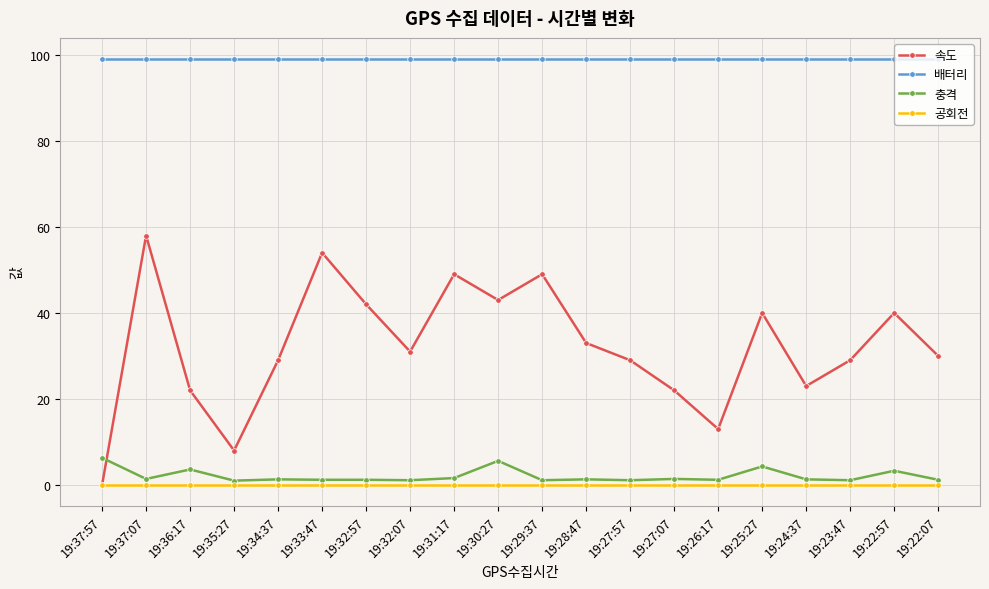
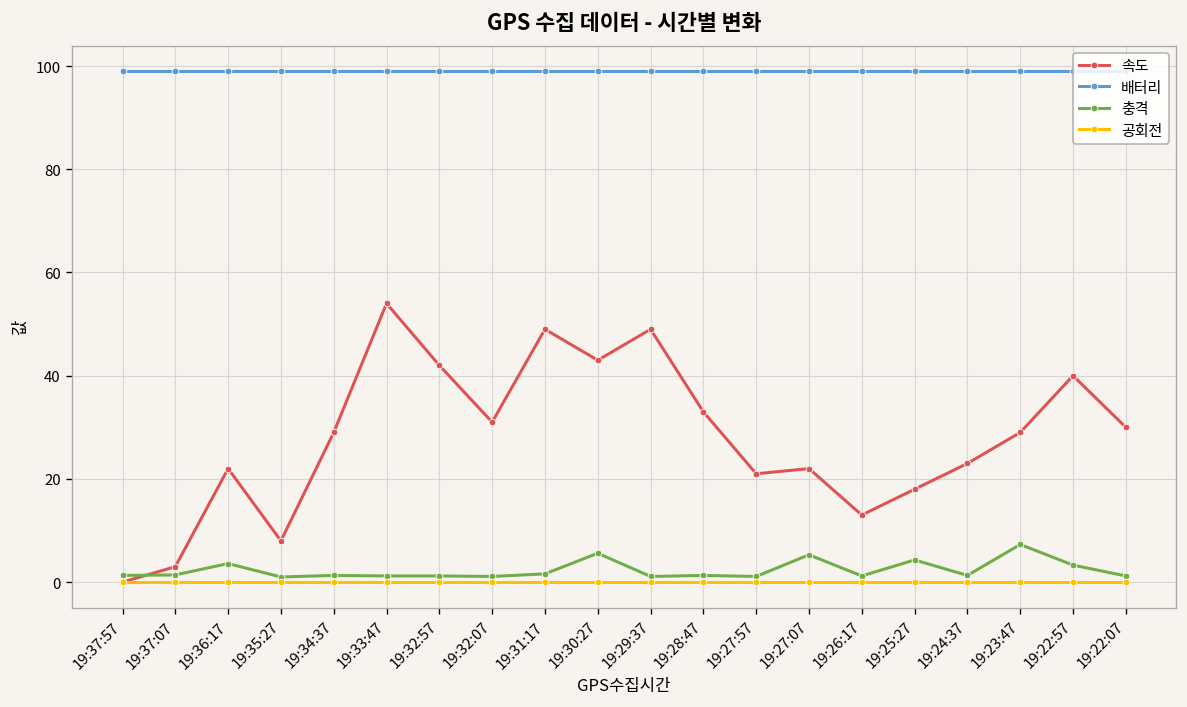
  {
    "속도": {
-     "19:37:07": 58,
+     "19:37:07": 3,
      "19:36:17": 22,
      "19:35:27": 8,
      "19:34:37": 29,
      "19:33:47": 54,
      "19:32:57": 42,
      "19:32:07": 31,
      "19:31:17": 49,
      "19:30:27": 43,
      "19:29:37": 49,
      "19:28:47": 33,
-     "19:27:57": 29,
+     "19:27:57": 21,
      "19:27:07": 22,
      "19:26:17": 13,
-     "19:25:27": 40,
+     "19:25:27": 18,
      "19:24:37": 23,
      "19:23:47": 29,
      "19:22:57": 40,
      "19:22:07": 30
    },
    "배터리": {
      "19:37:57": 99,
      "19:37:07": 99,
      "19:36:17": 99,
      "19:35:27": 99,
      "19:34:37": 99,
      "19:33:47": 99,
      "19:32:57": 99,
      "19:32:07": 99,
      "19:31:17": 99,
      "19:30:27": 99,
      "19:29:37": 99,
      "19:28:47": 99,
      "19:27:57": 99,
      "19:27:07": 99,
      "19:26:17": 99,
      "19:25:27": 99,
      "19:24:37": 99,
      "19:23:47": 99
    },
    "충격": {
-     "19:37:57": 6,
+     "19:37:57": 1,
      "19:37:07": 1,
      "19:36:17": 4,
      "19:35:27": 1,
      "19:34:37": 1,
      "19:33:47": 1,
      "19:32:57": 1,
      "19:32:07": 1,
      "19:31:17": 2,
      "19:30:27": 6,
      "19:29:37": 1,
      "19:28:47": 1,
      "19:27:57": 1,
-     "19:27:07": 1,
+     "19:27:07": 5,
      "19:26:17": 1,
      "19:25:27": 4,
      "19:24:37": 1,
-     "19:23:47": 1,
+     "19:23:47": 7,
      "19:22:57": 3,
      "19:22:07": 1
    },
    "공회전": {
      "19:37:07": 0,
      "19:36:17": 0,
      "19:35:27": 0,
      "19:34:37": 0,
      "19:33:47": 0,
      "19:32:57": 0,
      "19:32:07": 0,
      "19:31:17": 0,
      "19:30:27": 0,
      "19:29:37": 0,
      "19:28:47": 0,
      "19:27:57": 0,
      "19:27:07": 0,
      "19:26:17": 0,
      "19:25:27": 0,
      "19:24:37": 0,
      "19:23:47": 0,
      "19:22:57": 0,
      "19:22:07": 0
    }
  }
